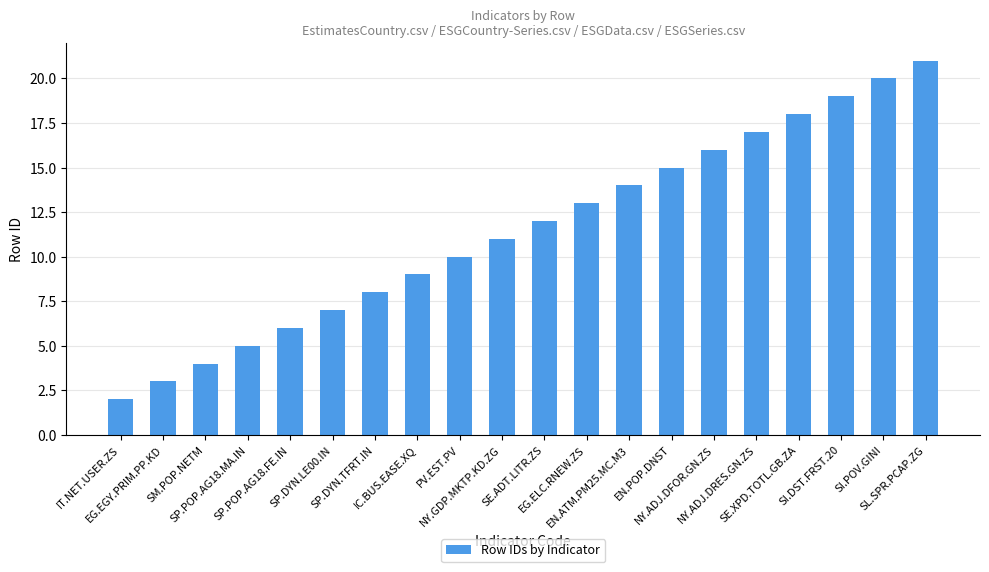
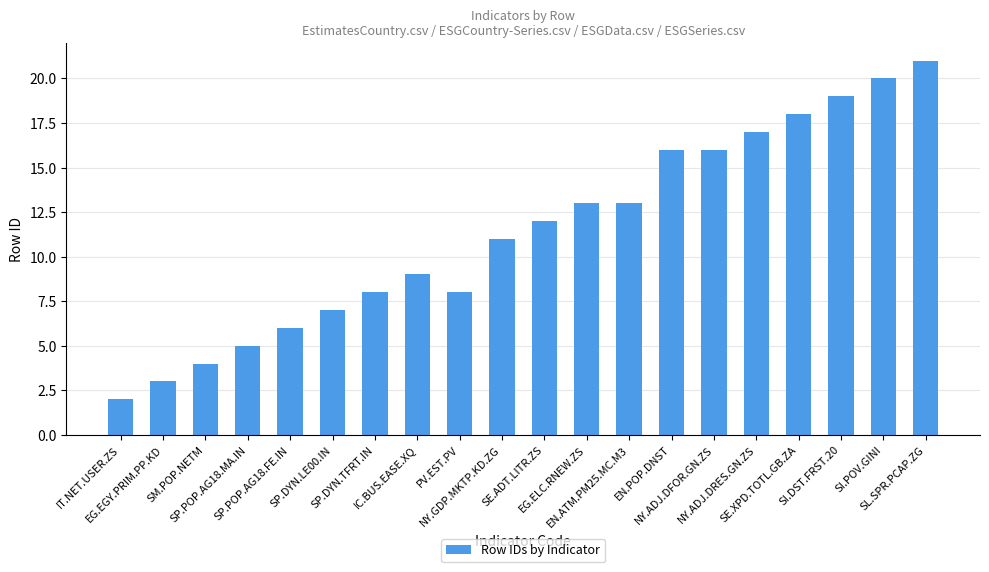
  {
    "IT.NET.USER.ZS": 2,
    "EG.EGY.PRIM.PP.KD": 3,
    "SM.POP.NETM": 4,
    "SP.POP.AG18.MA.IN": 5,
    "SP.POP.AG18.FE.IN": 6,
    "SP.DYN.LE00.IN": 7,
    "SP.DYN.TFRT.IN": 8,
    "IC.BUS.EASE.XQ": 9,
-   "PV.EST.PV": 10,
+   "PV.EST.PV": 8,
    "NY.GDP.MKTP.KD.ZG": 11,
    "SE.ADT.LITR.ZS": 12,
    "EG.ELC.RNEW.ZS": 13,
-   "EN.ATM.PM25.MC.M3": 14,
-   "EN.POP.DNST": 15,
+   "EN.ATM.PM25.MC.M3": 13,
+   "EN.POP.DNST": 16,
    "NY.ADJ.DFOR.GN.ZS": 16,
    "NY.ADJ.DRES.GN.ZS": 17,
    "SE.XPD.TOTL.GB.ZA": 18,
    "SI.DST.FRST.20": 19,
    "SI.POV.GINI": 20,
    "SL.SPR.PCAP.ZG": 21
  }
